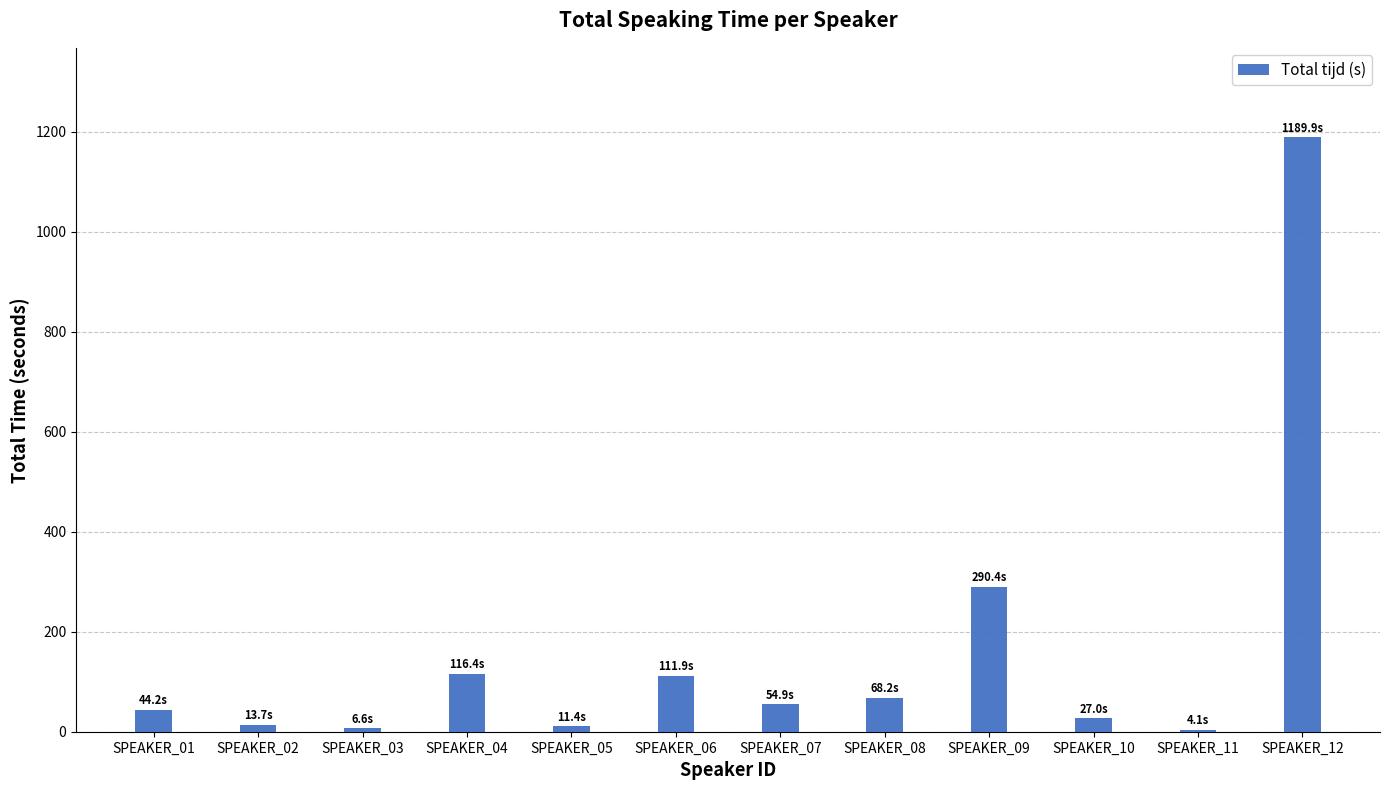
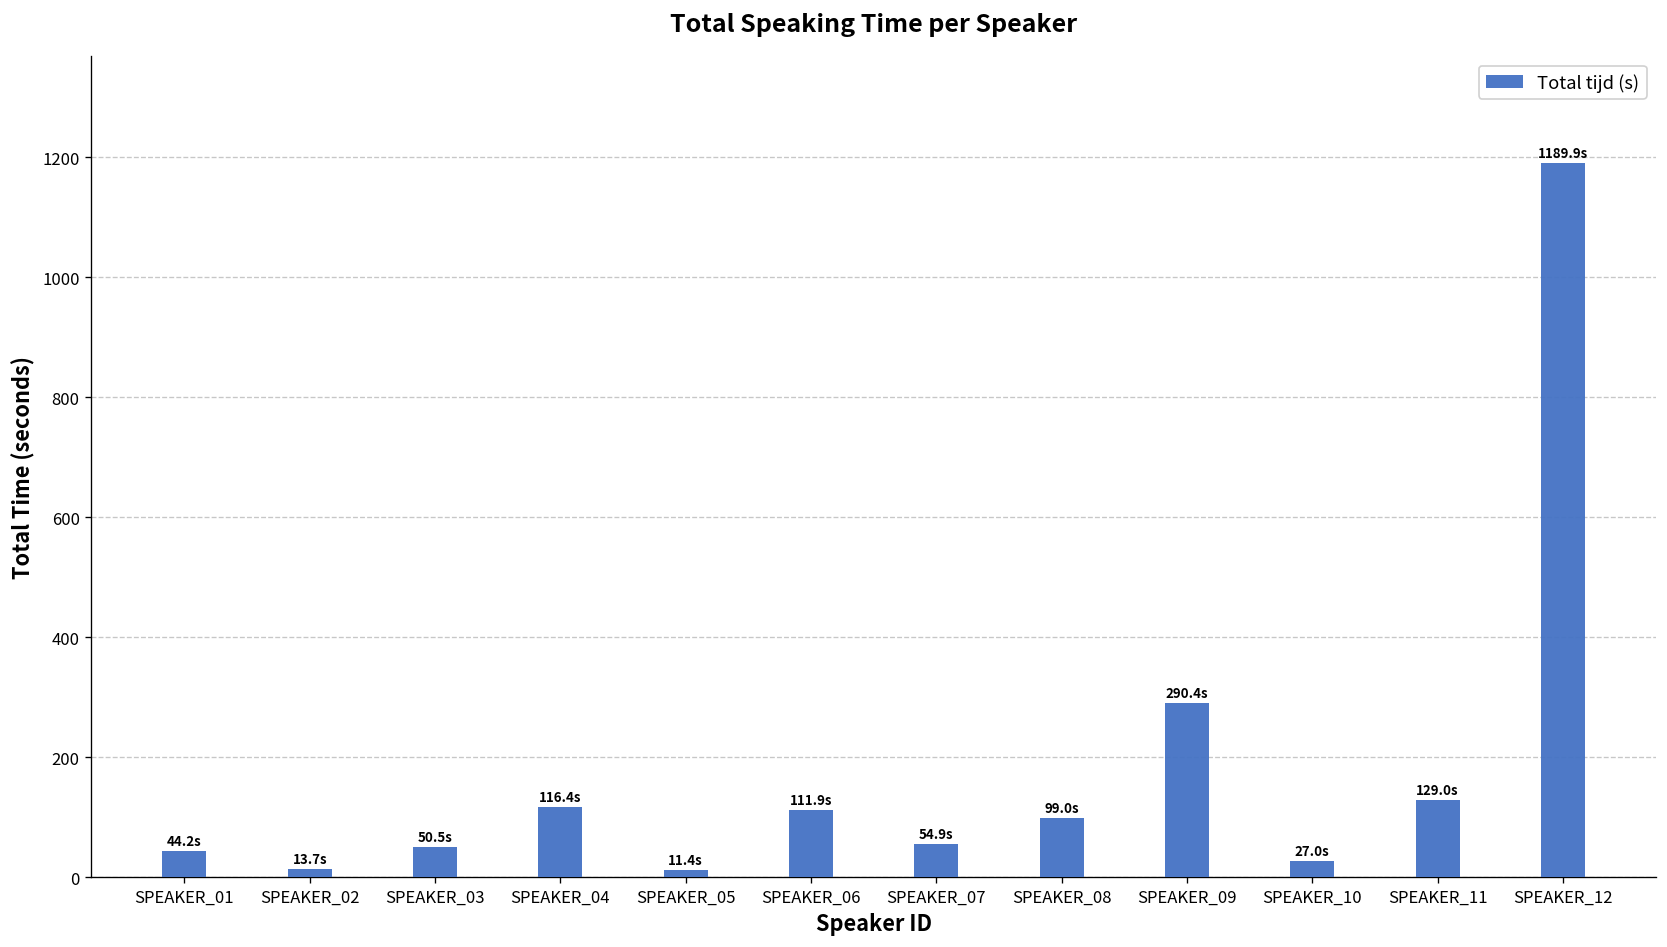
  {
    "SPEAKER_01": "44.2s",
    "SPEAKER_02": "13.7s",
-   "SPEAKER_03": "6.6s",
+   "SPEAKER_03": "50.5s",
    "SPEAKER_04": "116.4s",
    "SPEAKER_05": "11.4s",
    "SPEAKER_06": "111.9s",
    "SPEAKER_07": "54.9s",
-   "SPEAKER_08": "68.2s",
+   "SPEAKER_08": "99.0s",
    "SPEAKER_09": "290.4s",
    "SPEAKER_10": "27.0s",
-   "SPEAKER_11": "4.1s",
+   "SPEAKER_11": "129.0s",
    "SPEAKER_12": "1189.9s"
  }
